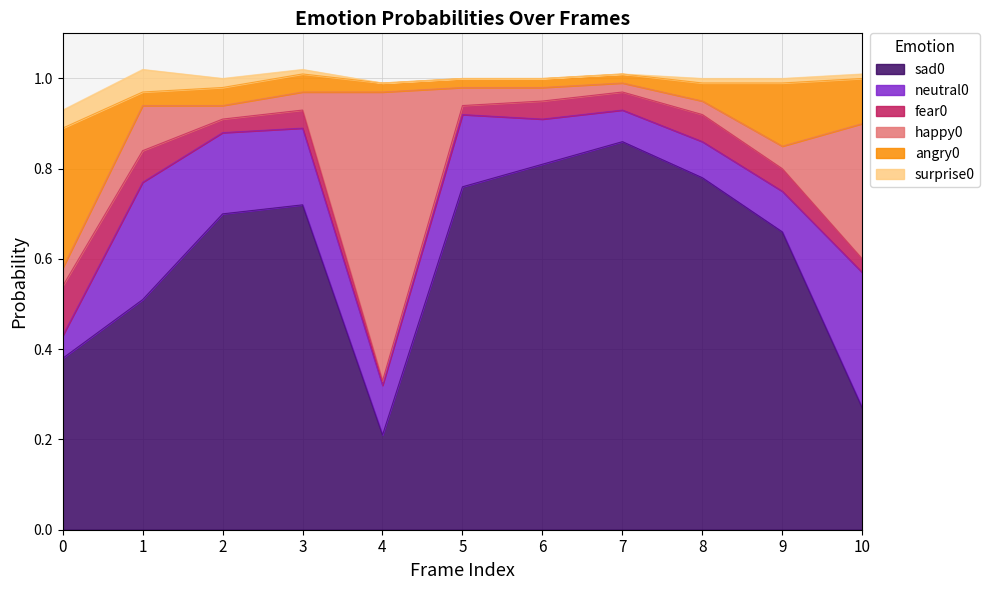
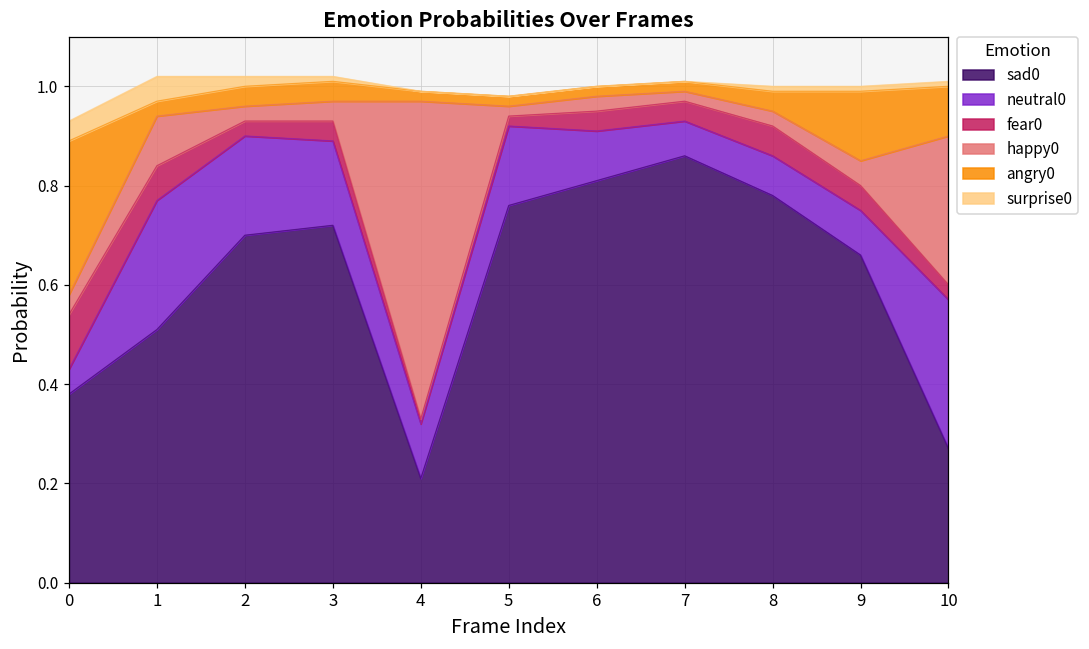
  {
    "sad0": {
      "0": 0.38,
      "1": 0.51,
      "2": 0.70,
      "3": 0.72,
      "4": 0.21,
      "5": 0.76,
      "6": 0.81,
      "7": 0.86,
      "8": 0.78,
      "9": 0.66,
      "10": 0.27
    },
    "neutral0": {
      "0": 0.05,
      "1": 0.26,
-     "2": 0.18,
+     "2": 0.20,
      "3": 0.17,
      "4": 0.11,
      "5": 0.16,
      "6": 0.10,
      "7": 0.07,
      "8": 0.08,
      "9": 0.09,
      "10": 0.30
    },
    "fear0": {
      "0": 0.11,
      "1": 0.07,
      "2": 0.03,
      "3": 0.04,
      "4": 0.01,
      "5": 0.02,
      "6": 0.04,
      "7": 0.04,
      "8": 0.06,
      "9": 0.05,
      "10": 0.03
    },
    "happy0": {
      "0": 0.04,
      "1": 0.10,
      "2": 0.03,
      "3": 0.04,
      "4": 0.64,
-     "5": 0.04,
+     "5": 0.02,
      "6": 0.03,
      "7": 0.02,
      "8": 0.03,
      "9": 0.05,
      "10": 0.30
    },
    "angry0": {
      "0": 0.31,
      "1": 0.03,
      "2": 0.04,
      "3": 0.04,
      "8": 0.04,
      "9": 0.14,
      "10": 0.10
    },
    "surprise0": {
      "0": 0.04,
      "1": 0.05,
      "2": 0.02,
      "3": 0.01,
      "8": 0.01,
      "9": 0.01,
      "10": 0.01
    }
  }
